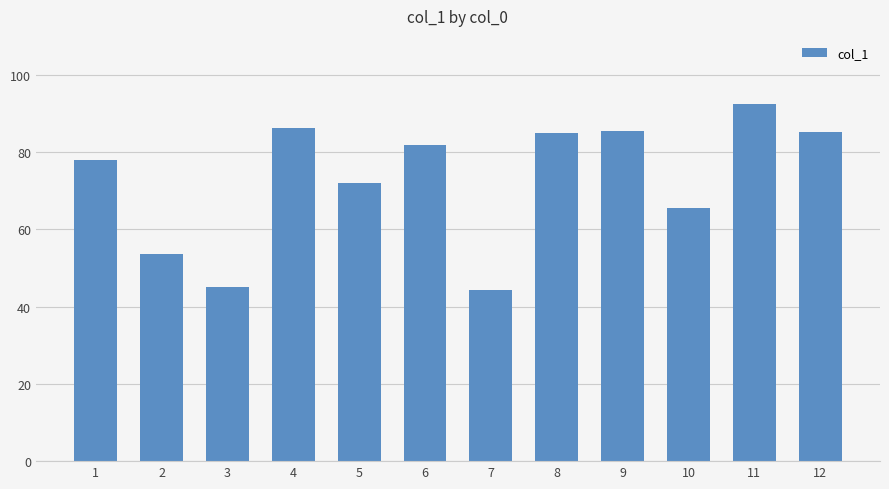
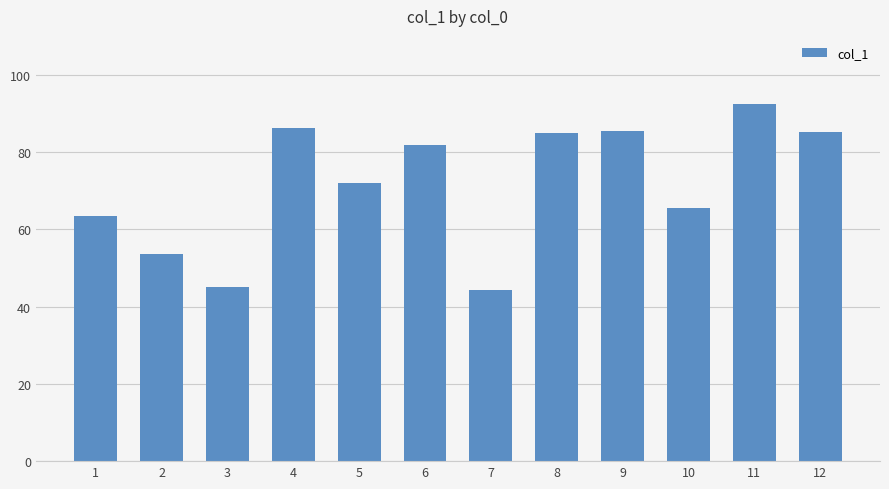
  {
-   "1": 78,
+   "1": 63,
    "2": 54,
    "3": 45,
    "4": 86,
    "5": 72,
    "6": 82,
    "7": 44,
    "8": 85,
    "9": 85,
    "10": 66,
    "11": 92,
    "12": 85
  }
